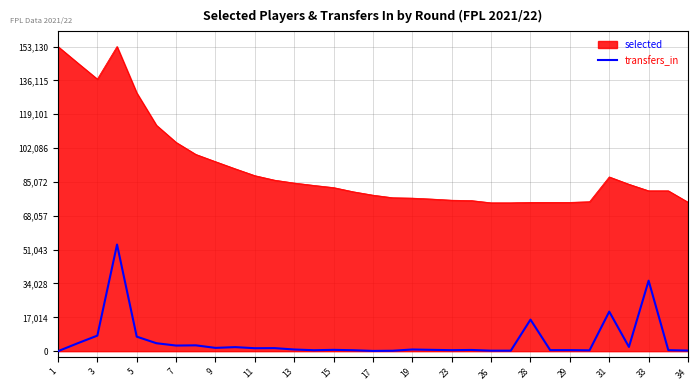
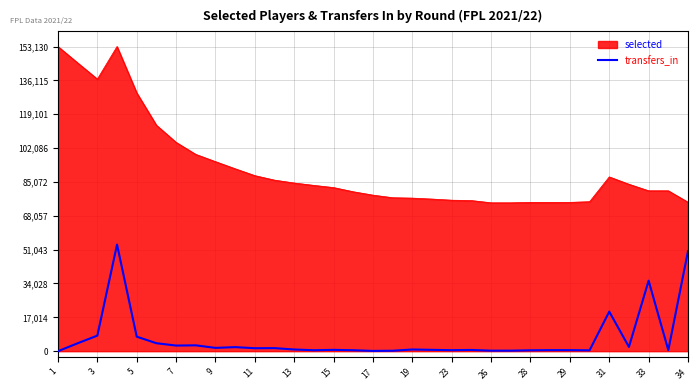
  {
    "selected": {
      "26": "75,000",
      "28": "75,000",
      "33": "81,000",
      "34": "75,000"
    },
    "transfers_in": {
      "26": "0",
-     "28": "16,000",
+     "28": "0",
      "33": "35,000",
-     "34": "0"
+     "34": "50,000"
    }
  }
